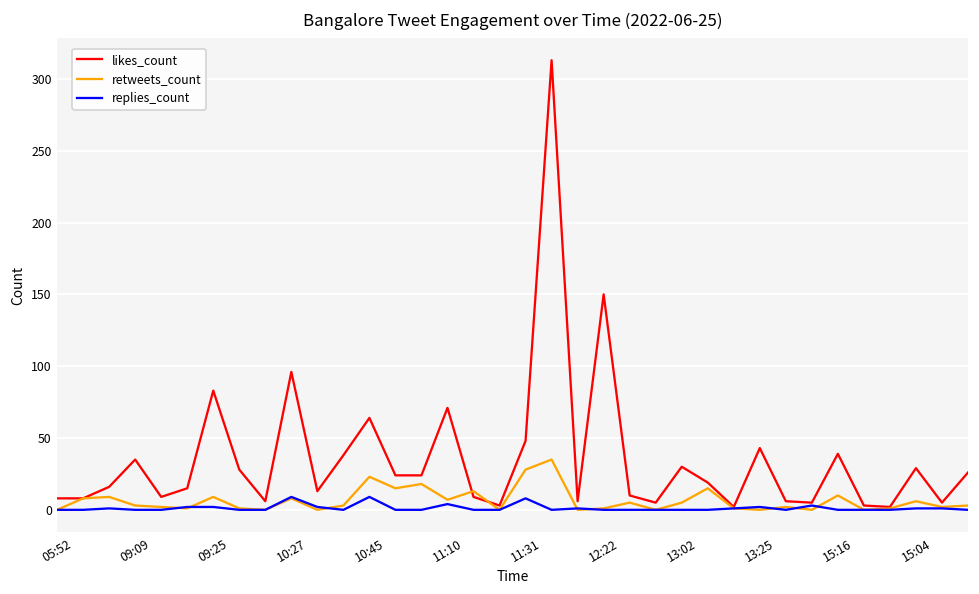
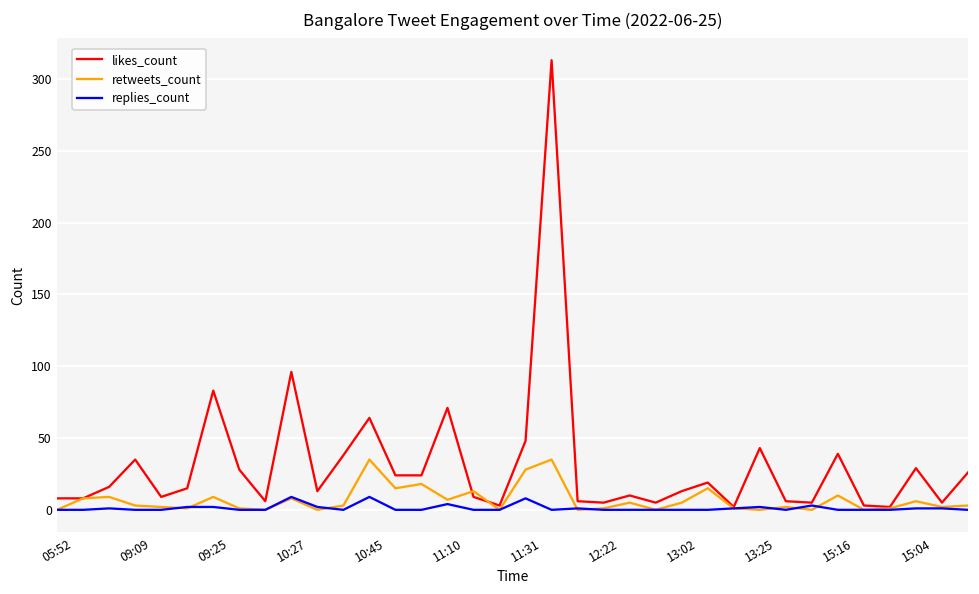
  {
    "likes_count": {
      "05:52": 8,
      "09:09": 35,
      "09:25": 83,
      "10:27": 96,
      "10:45": 64,
      "11:10": 71,
      "11:31": 48,
-     "12:22": 150,
-     "13:02": 30,
+     "12:22": 5,
+     "13:02": 13,
      "13:25": 43,
      "15:16": 39,
      "15:04": 29
    },
    "retweets_count": {
      "09:09": 3,
      "09:25": 9,
-     "10:45": 23,
+     "10:45": 35,
      "11:10": 7,
      "11:31": 28,
      "13:02": 5,
      "13:25": 0,
      "15:16": 10,
      "15:04": 6
    },
    "replies_count": {
      "09:09": 0,
      "09:25": 2,
      "10:45": 9,
      "11:10": 4,
      "11:31": 8,
      "13:02": 0,
      "13:25": 2,
      "15:16": 0,
      "15:04": 1
    }
  }
